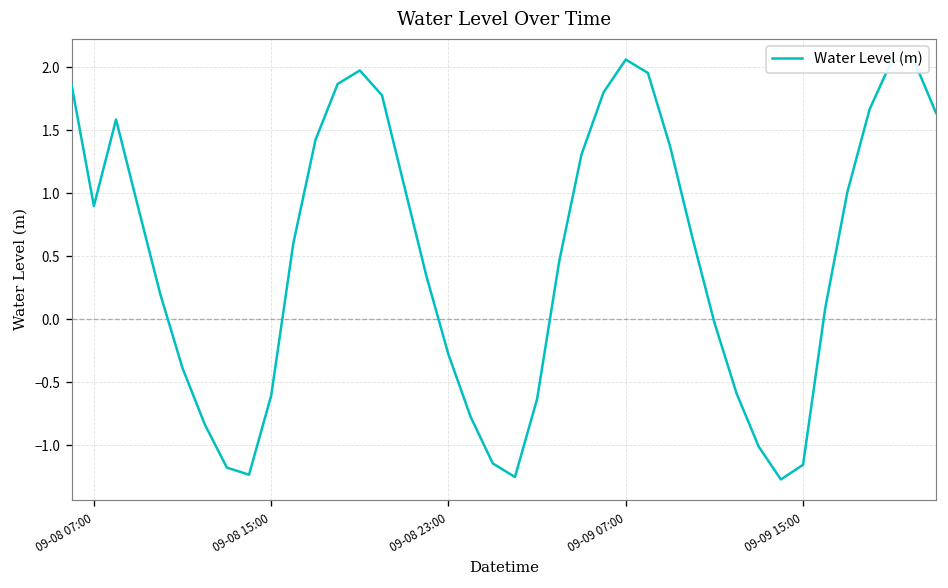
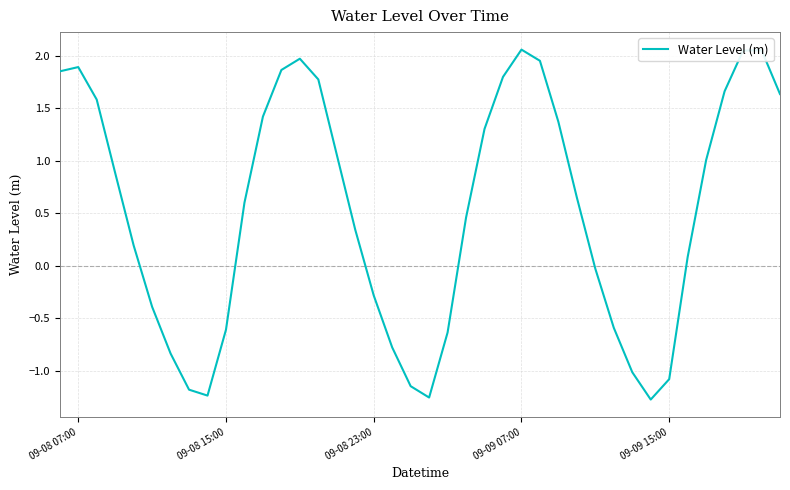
  {
-   "09-08 07:00": 0.90,
+   "09-08 07:00": 1.89,
    "09-08 15:00": -0.61,
    "09-08 23:00": -0.28,
    "09-09 07:00": 2.06,
-   "09-09 15:00": -1.16
+   "09-09 15:00": -1.08
  }
